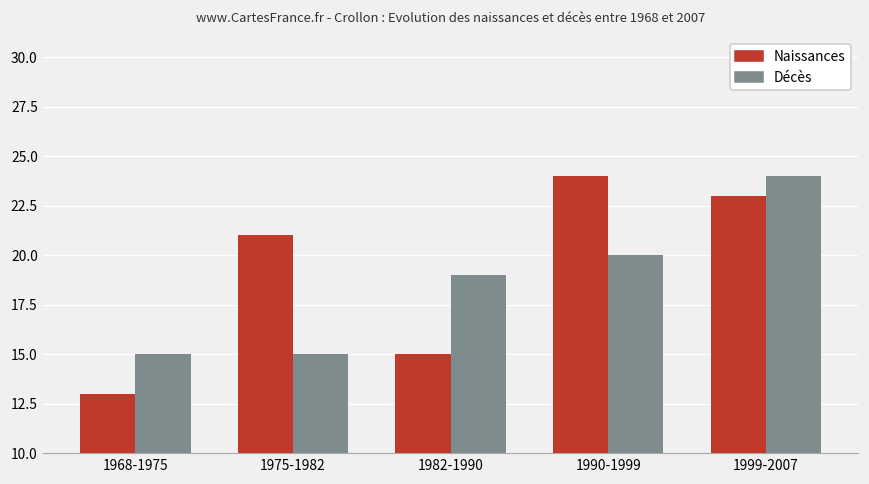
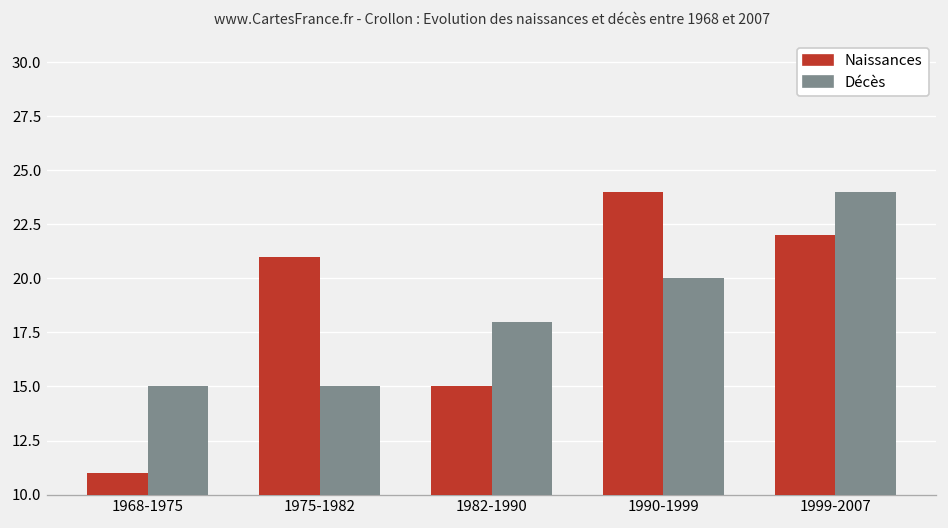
  {
    "Naissances": {
-     "1968-1975": 13,
+     "1968-1975": 11,
      "1975-1982": 21,
      "1982-1990": 15,
      "1990-1999": 24,
-     "1999-2007": 23
+     "1999-2007": 22
    },
    "Décès": {
      "1968-1975": 15,
      "1975-1982": 15,
-     "1982-1990": 19,
+     "1982-1990": 18,
      "1990-1999": 20,
      "1999-2007": 24
    }
  }
